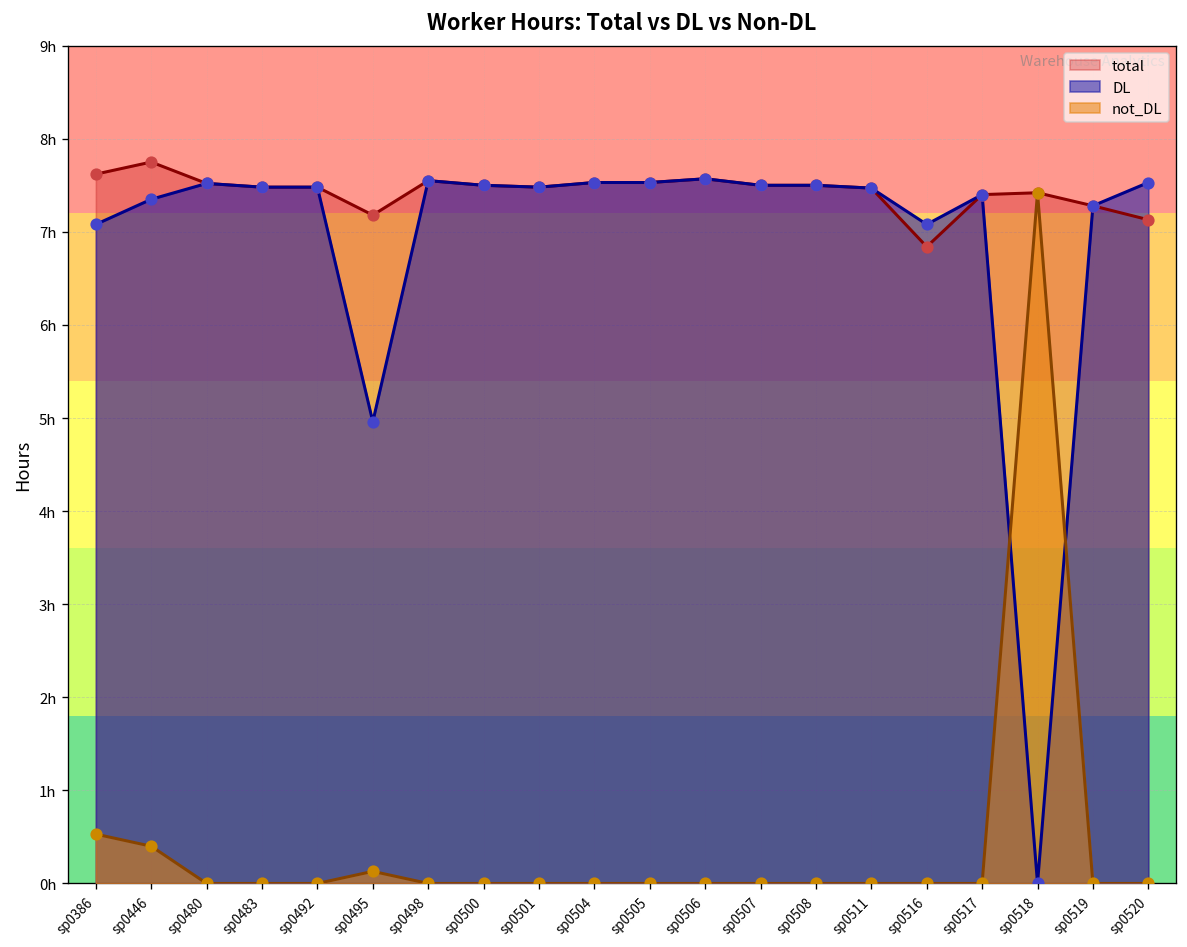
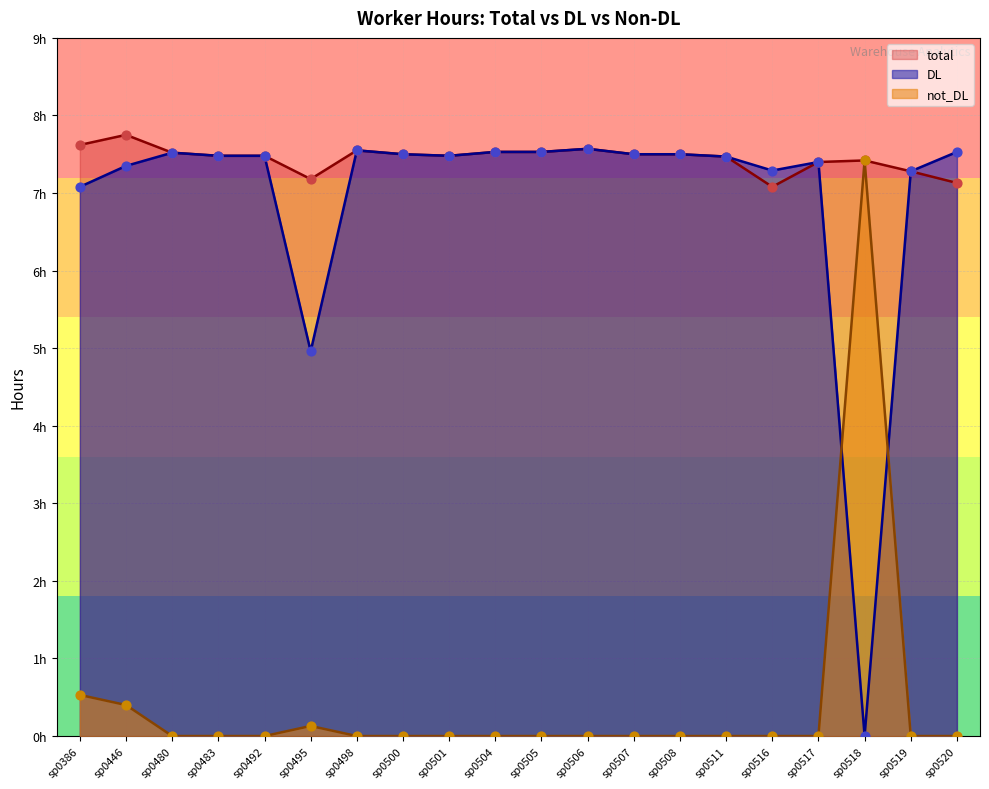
  {
    "total": {
      "sp0386": "7.6h",
      "sp0446": "7.8h",
      "sp0495": "7.2h",
-     "sp0516": "6.8h",
+     "sp0516": "7.1h",
      "sp0520": "7.1h"
    },
    "DL": {
      "sp0386": "7.1h",
      "sp0446": "7.4h",
      "sp0495": "5.0h",
-     "sp0516": "7.1h",
+     "sp0516": "7.3h",
      "sp0518": "0.0h",
      "sp0520": "7.5h"
    },
    "not_DL": {
      "sp0386": "0.5h",
      "sp0446": "0.4h",
      "sp0480": "0.0h",
      "sp0483": "0.0h",
      "sp0492": "0.0h",
      "sp0495": "0.1h",
      "sp0498": "0.0h",
      "sp0500": "0.0h",
      "sp0501": "0.0h",
      "sp0504": "0.0h",
      "sp0505": "0.0h",
      "sp0506": "0.0h",
      "sp0507": "0.0h",
      "sp0508": "0.0h",
      "sp0511": "0.0h",
      "sp0516": "0.0h",
      "sp0517": "0.0h",
      "sp0519": "0.0h",
      "sp0520": "0.0h"
    }
  }
